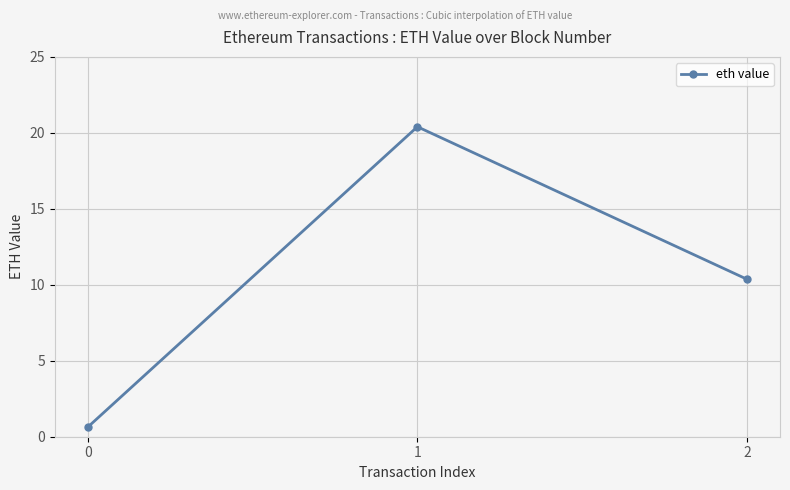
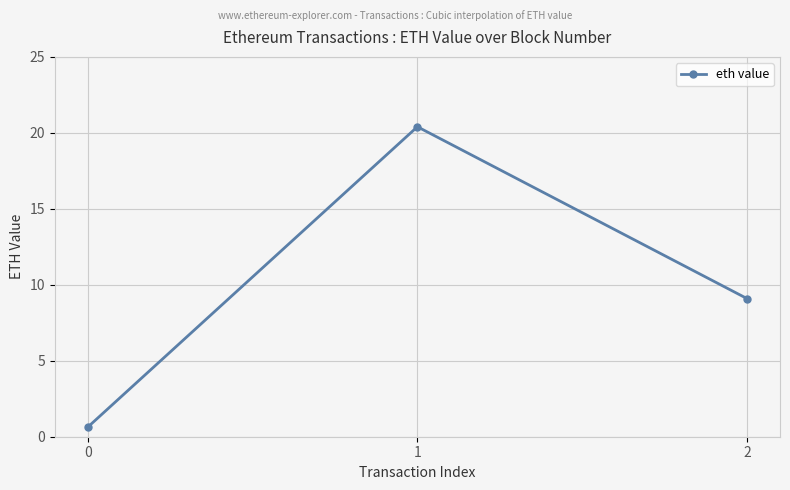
  {
    "0": 0.6,
    "1": 20.4,
-   "2": 10.4
+   "2": 9.1
  }
